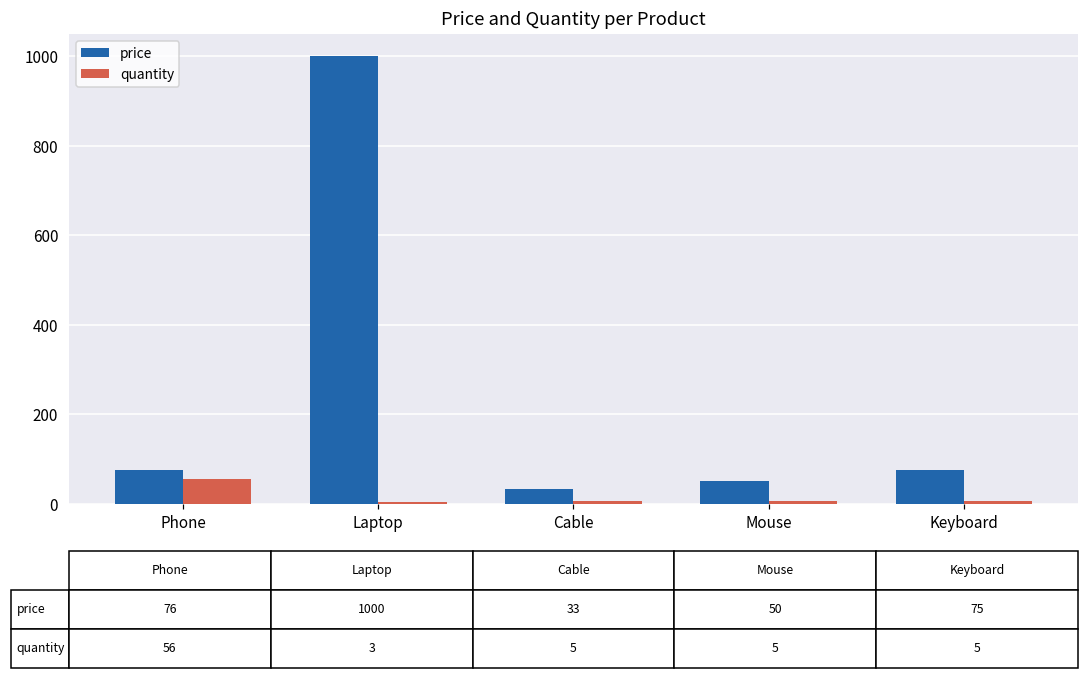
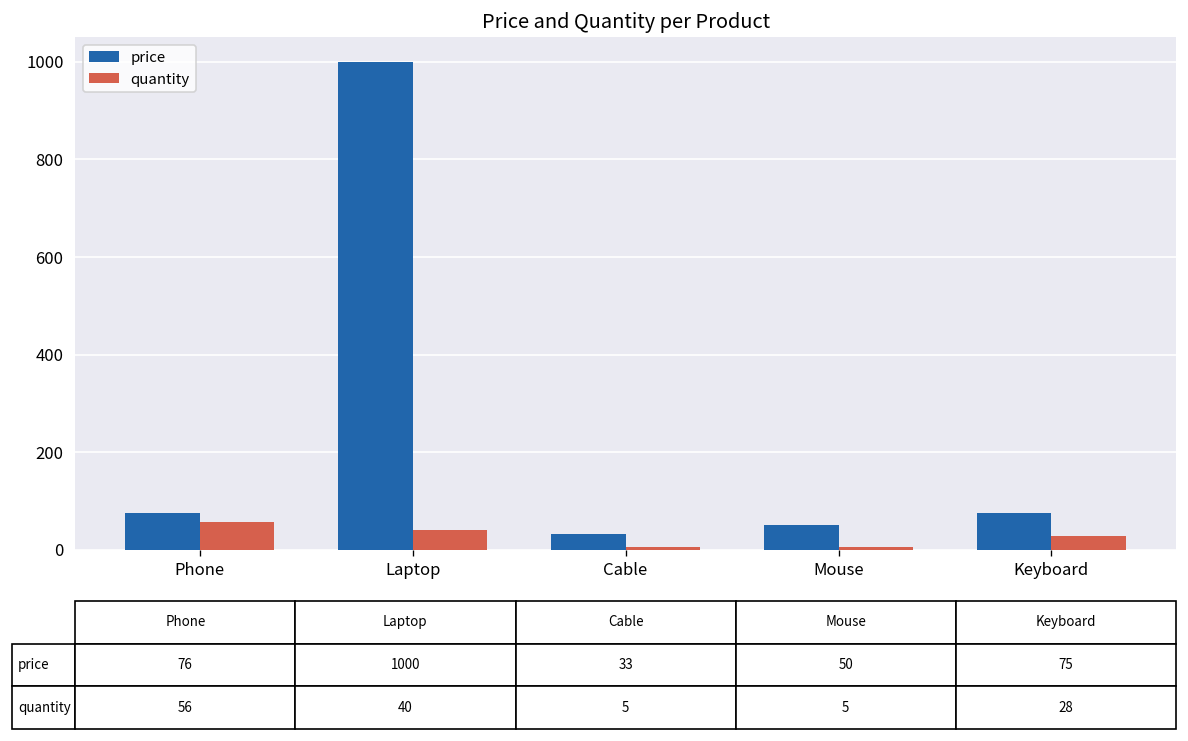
  {
    "price": {
      "Phone": 80,
      "Laptop": 1000,
      "Cable": 30,
      "Mouse": 50,
      "Keyboard": 80
    },
    "quantity": {
-     "Laptop": 3,
-     "Keyboard": 5
+     "Laptop": 40,
+     "Keyboard": 28
    }
  }
